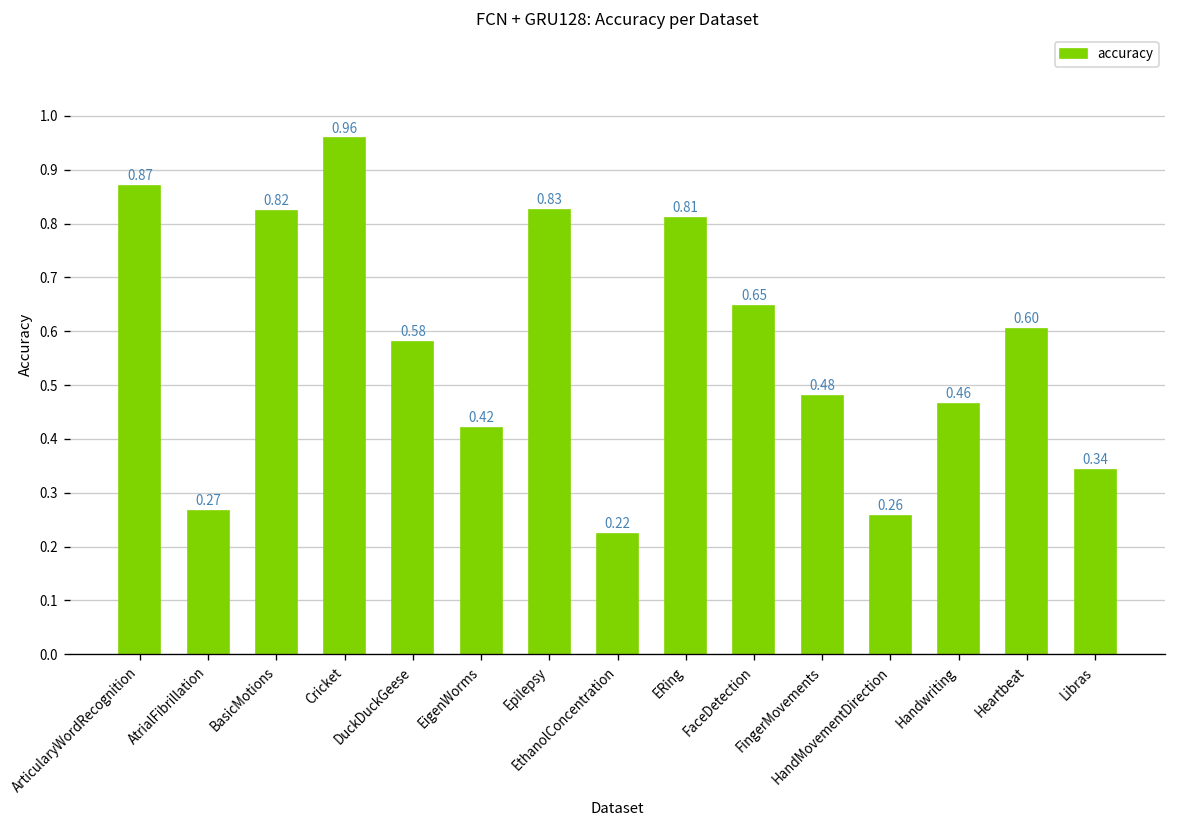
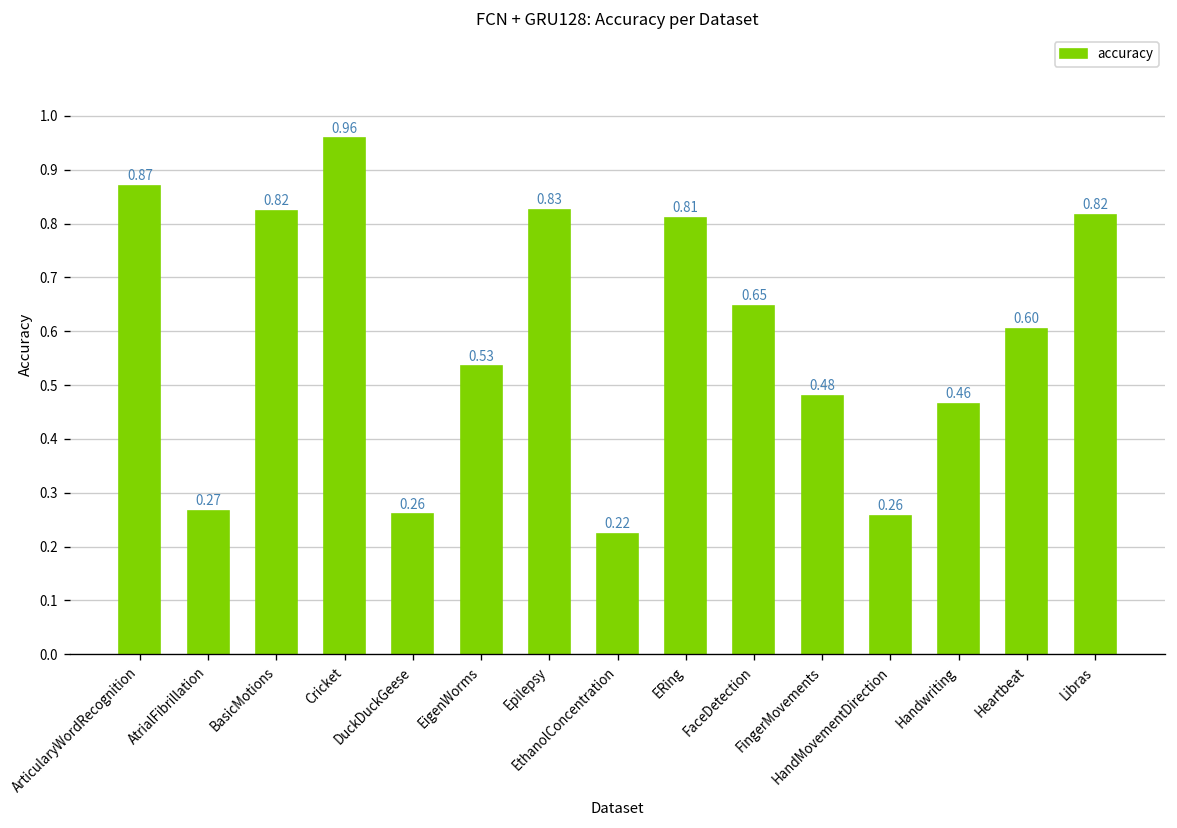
  {
    "ArticularyWordRecognition": 0.87,
    "AtrialFibrillation": 0.27,
    "BasicMotions": 0.82,
    "Cricket": 0.96,
-   "DuckDuckGeese": 0.58,
-   "EigenWorms": 0.42,
+   "DuckDuckGeese": 0.26,
+   "EigenWorms": 0.53,
    "Epilepsy": 0.83,
    "EthanolConcentration": 0.22,
    "ERing": 0.81,
    "FaceDetection": 0.65,
    "FingerMovements": 0.48,
    "HandMovementDirection": 0.26,
    "Handwriting": 0.46,
    "Heartbeat": 0.60,
-   "Libras": 0.34
+   "Libras": 0.82
  }
